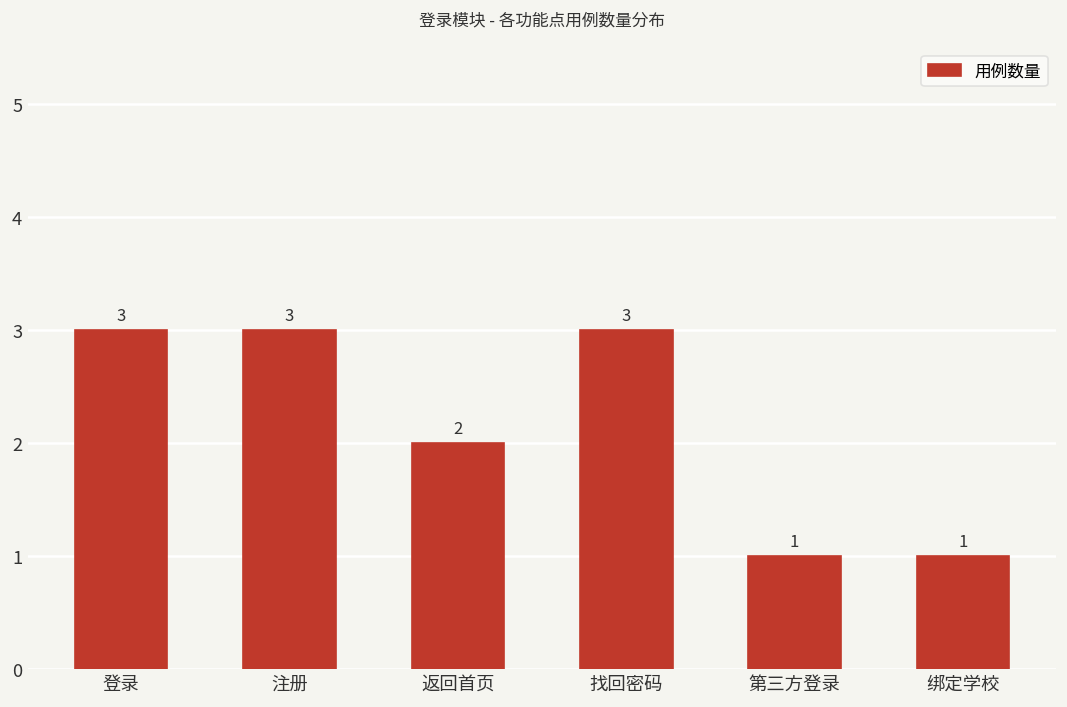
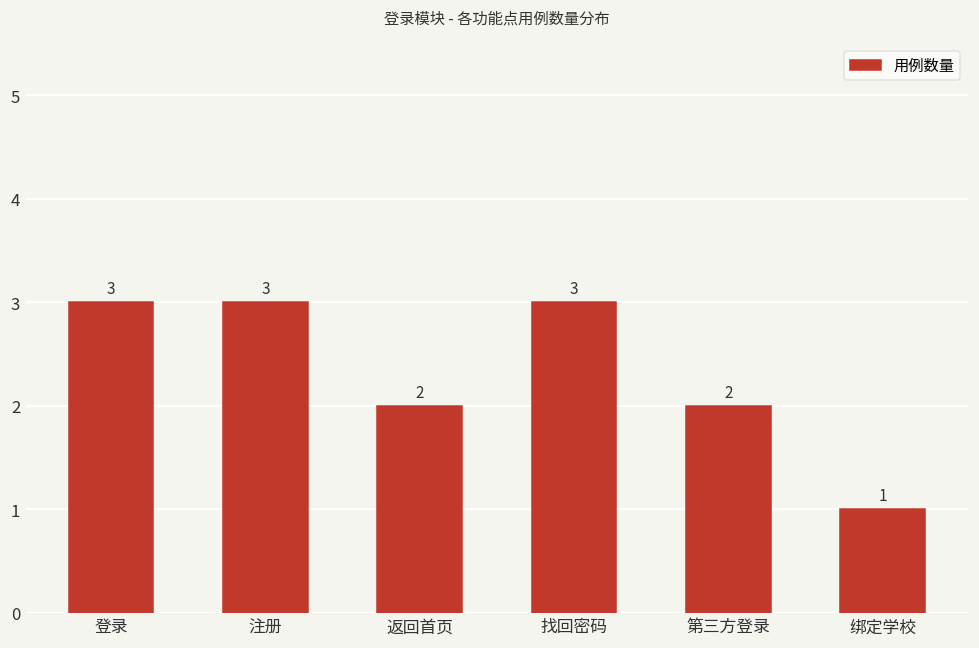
  {
    "登录": 3,
    "注册": 3,
    "返回首页": 2,
    "找回密码": 3,
-   "第三方登录": 1,
+   "第三方登录": 2,
    "绑定学校": 1
  }
